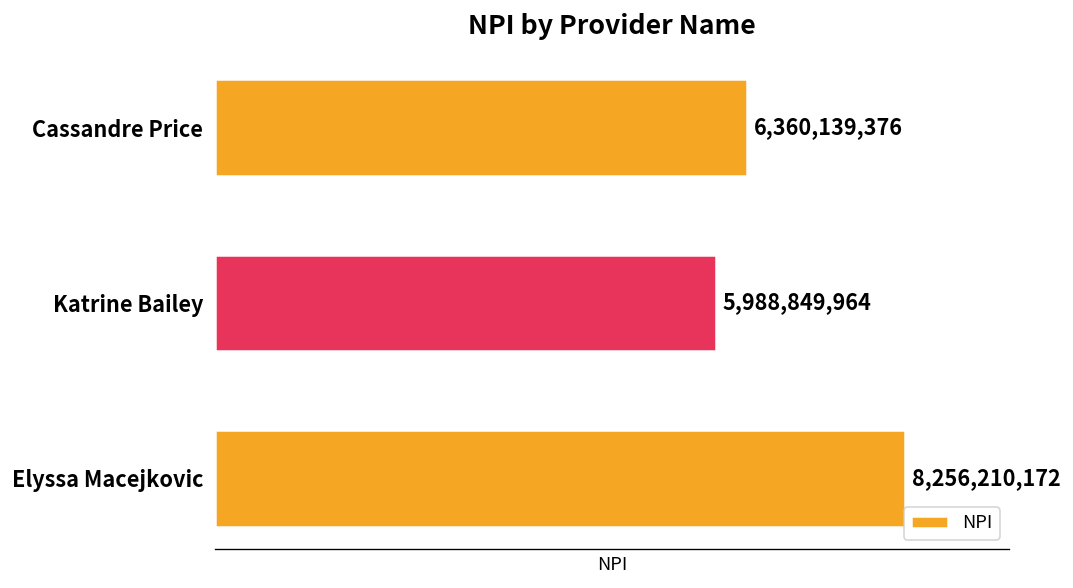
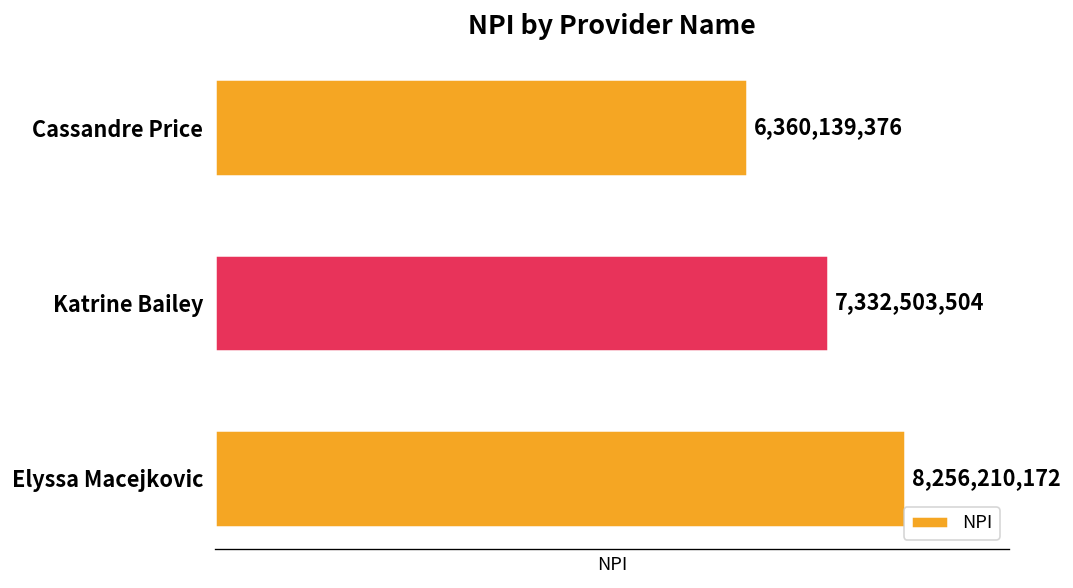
  {
    "Cassandre Price": "6,360,139,376",
-   "Katrine Bailey": "5,988,849,964",
+   "Katrine Bailey": "7,332,503,504",
    "Elyssa Macejkovic": "8,256,210,172"
  }
